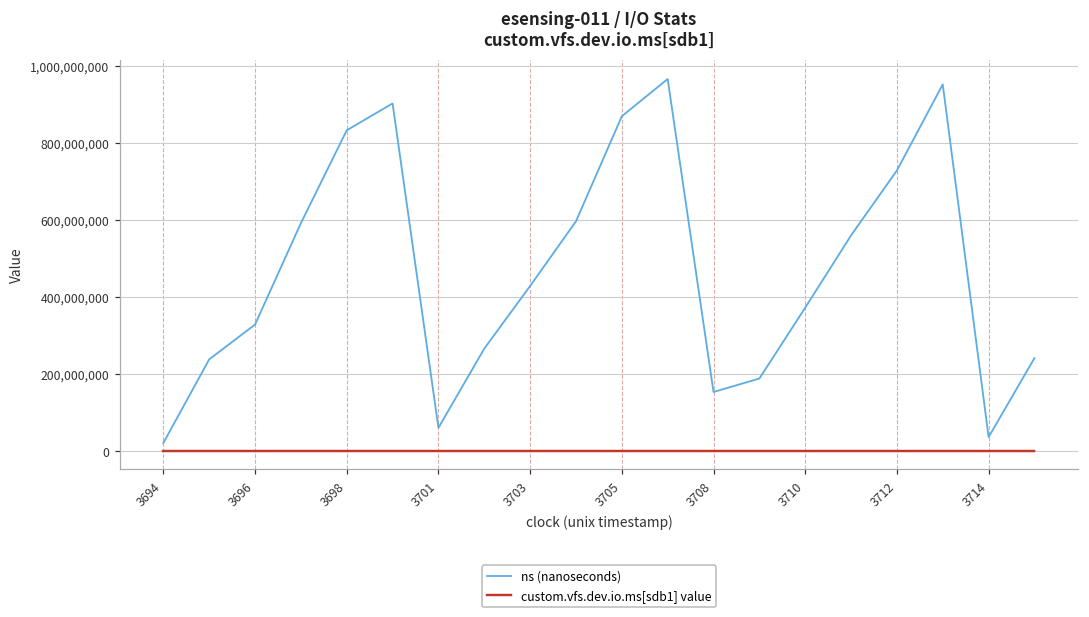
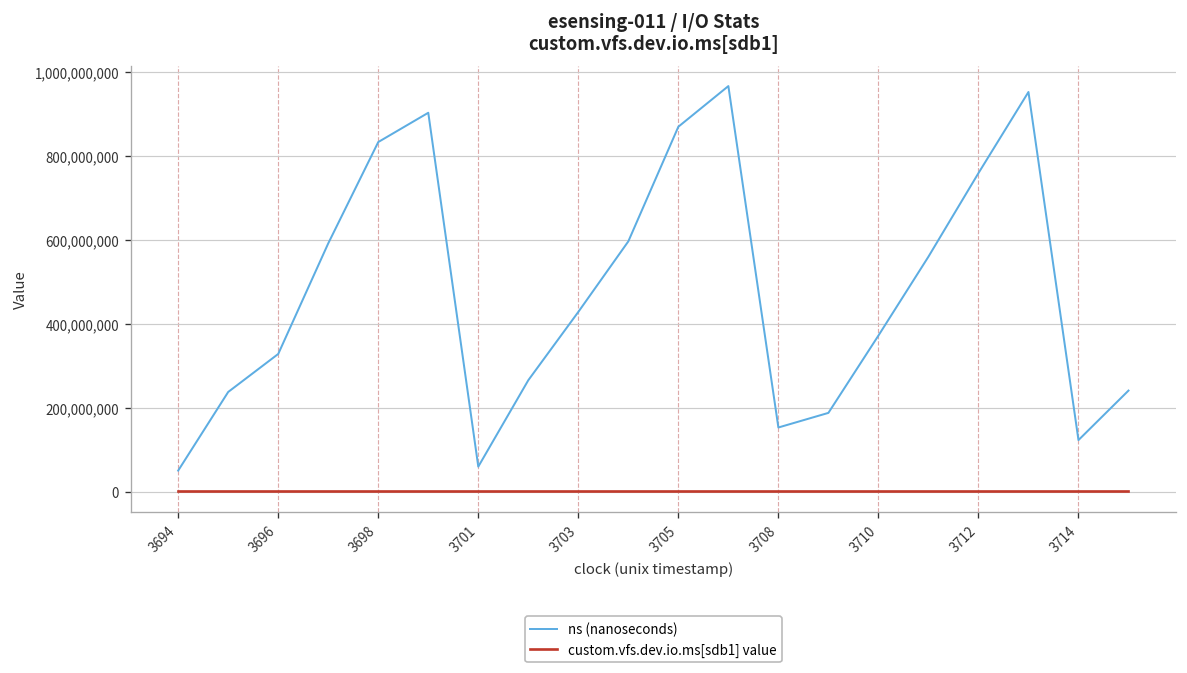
  {
    "ns (nanoseconds)": {
-     "3694": "20,000,000",
+     "3694": "50,000,000",
      "3696": "330,000,000",
      "3698": "830,000,000",
      "3701": "60,000,000",
      "3703": "430,000,000",
      "3705": "870,000,000",
      "3708": "150,000,000",
      "3710": "370,000,000",
-     "3712": "730,000,000",
-     "3714": "40,000,000"
+     "3712": "760,000,000",
+     "3714": "120,000,000"
    },
    "custom.vfs.dev.io.ms[sdb1] value": {
      "3694": "0",
      "3696": "0",
      "3698": "0",
      "3701": "0",
      "3703": "0",
      "3705": "0",
      "3708": "0",
      "3710": "0",
      "3712": "0",
      "3714": "0"
    }
  }
